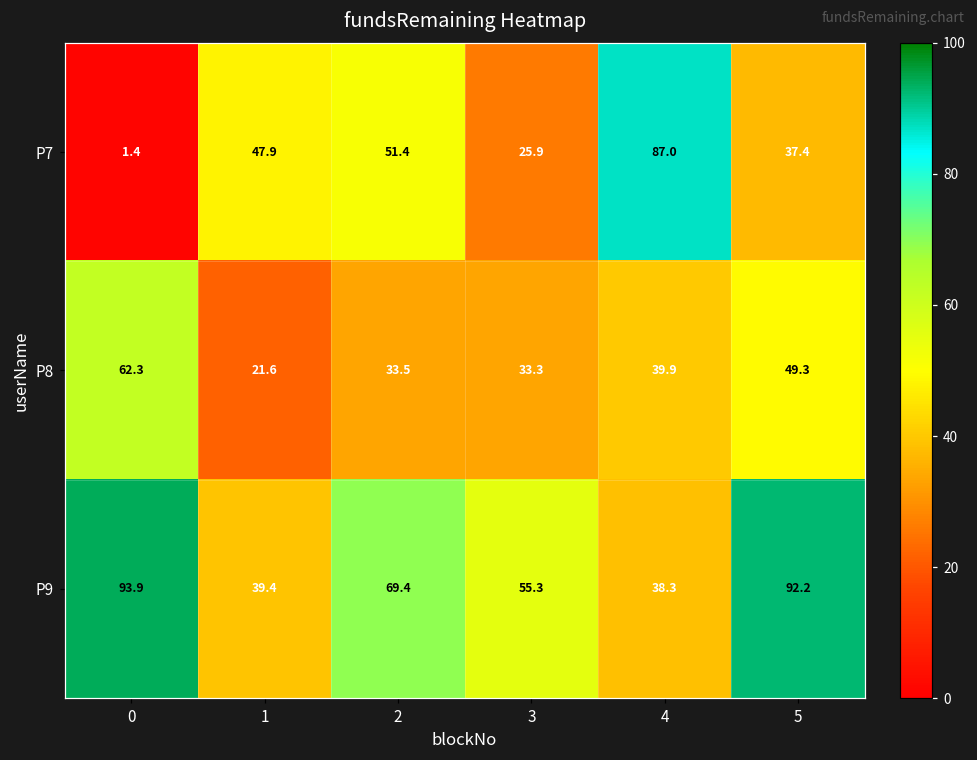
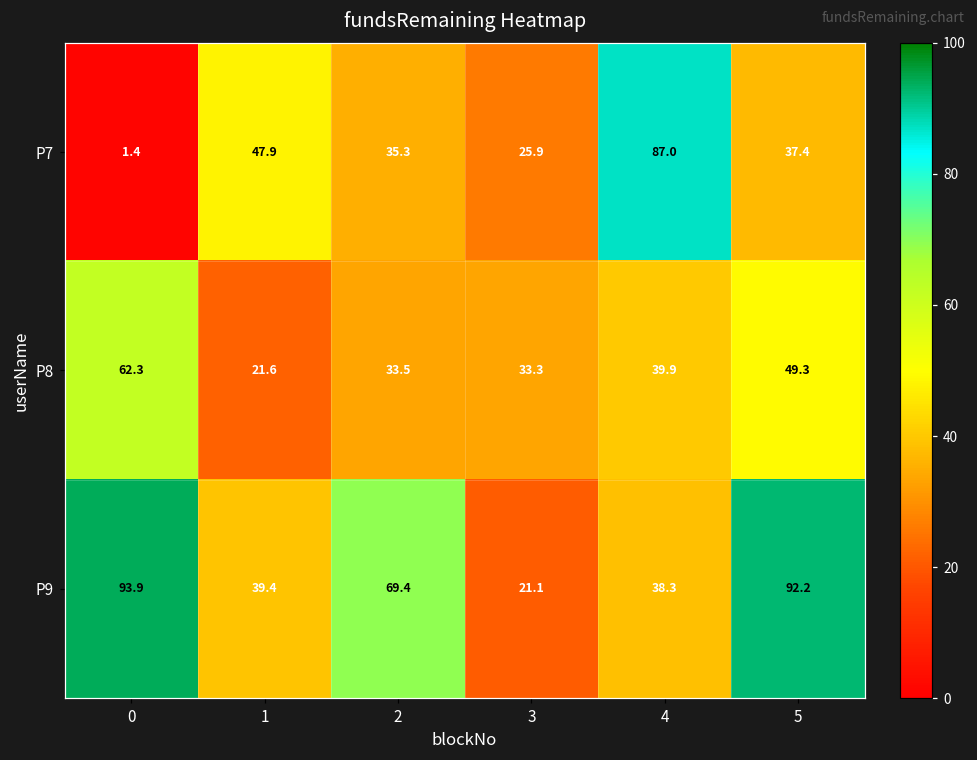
  {
    "P7": {
      "0": 1.4,
      "1": 47.9,
-     "2": 51.4,
+     "2": 35.3,
      "3": 25.9,
      "4": 87.0,
      "5": 37.4
    },
    "P8": {
      "0": 62.3,
      "1": 21.6,
      "2": 33.5,
      "3": 33.3,
      "4": 39.9,
      "5": 49.3
    },
    "P9": {
      "0": 93.9,
      "1": 39.4,
      "2": 69.4,
-     "3": 55.3,
+     "3": 21.1,
      "4": 38.3,
      "5": 92.2
    }
  }
